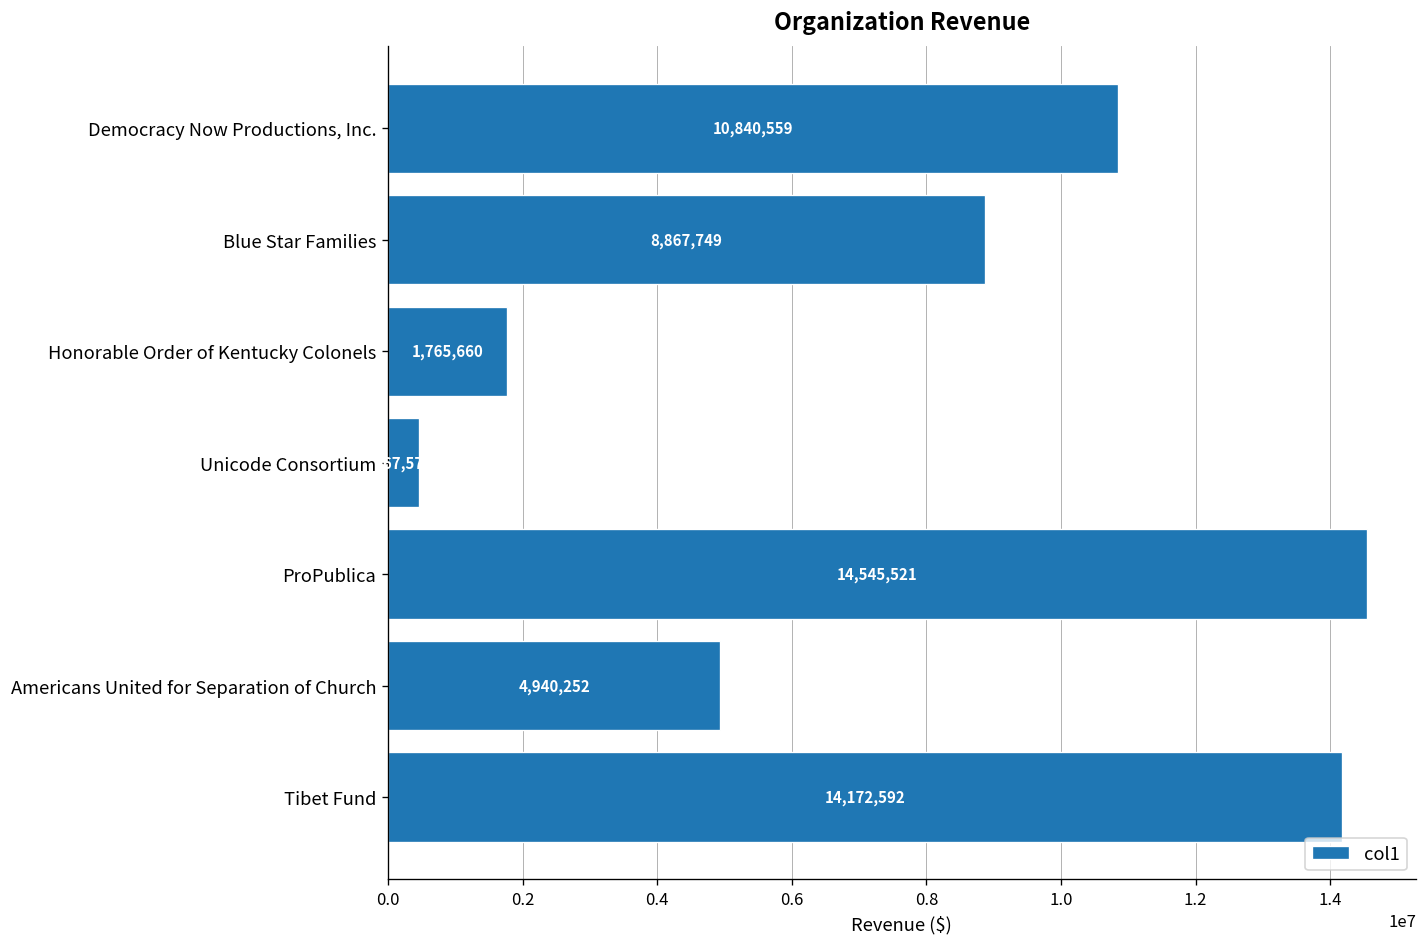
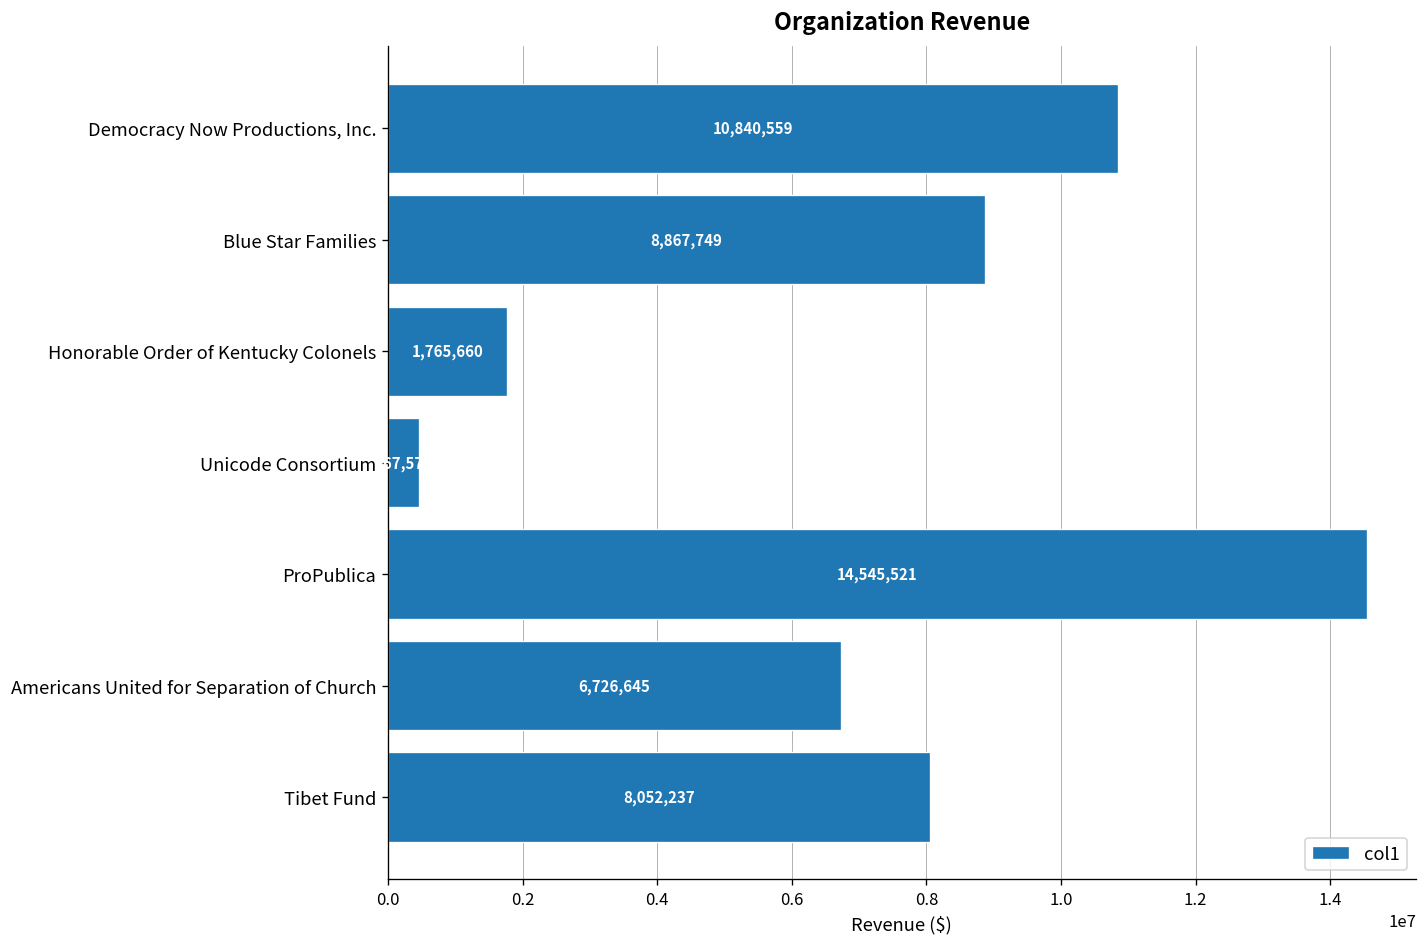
  {
    "Democracy Now Productions, Inc.": "10,840,559",
    "Blue Star Families": "8,867,749",
    "Honorable Order of Kentucky Colonels": "1,765,660",
    "Unicode Consortium": "467,576",
    "ProPublica": "14,545,521",
-   "Americans United for Separation of Church": "4,940,252",
-   "Tibet Fund": "14,172,592"
+   "Americans United for Separation of Church": "6,726,645",
+   "Tibet Fund": "8,052,237"
  }
